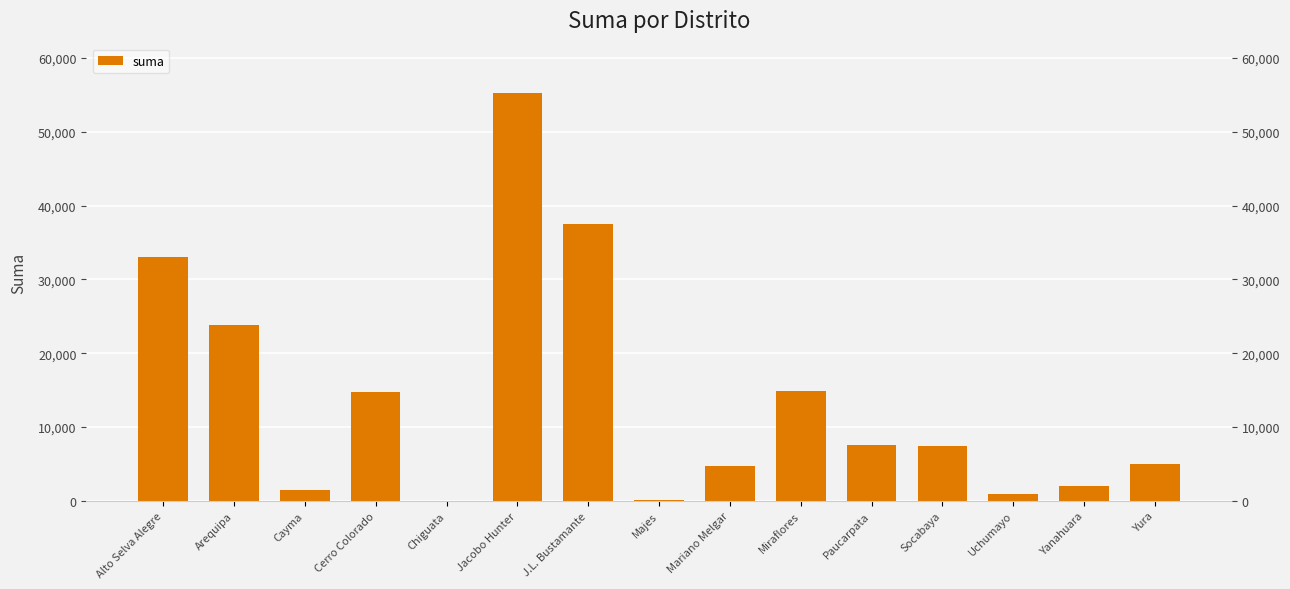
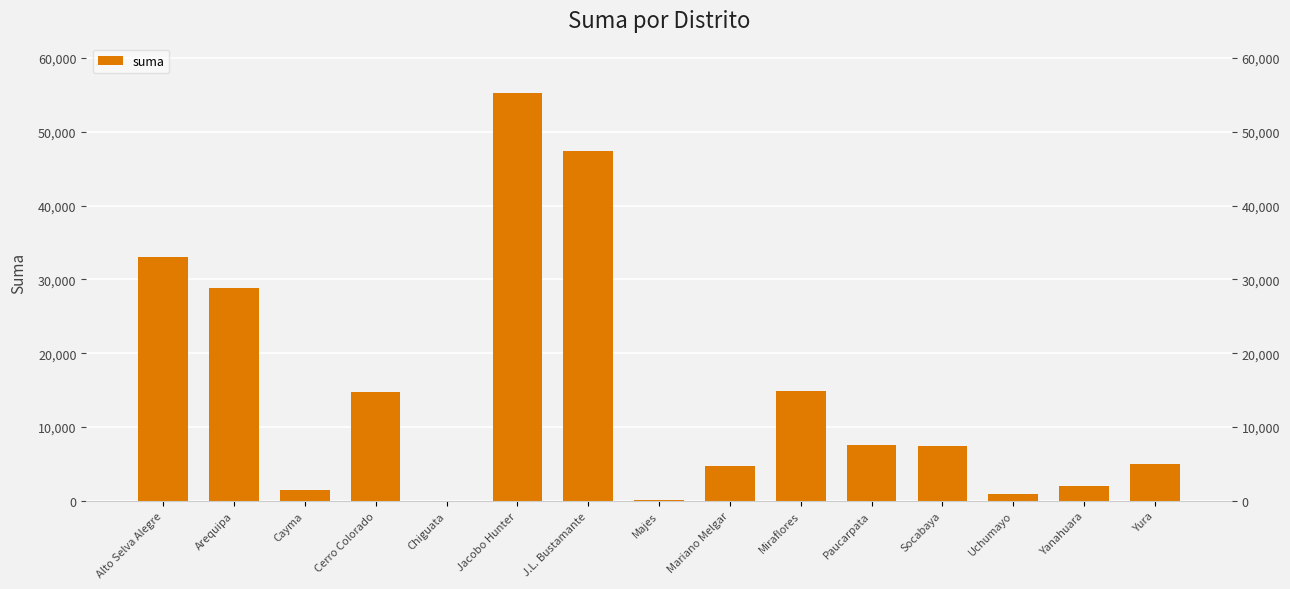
  {
    "Alto Selva Alegre": "33,000",
-   "Arequipa": "24,000",
+   "Arequipa": "29,000",
    "Cayma": "2,000",
    "Cerro Colorado": "15,000",
    "Jacobo Hunter": "55,000",
-   "J.L. Bustamante": "37,000",
+   "J.L. Bustamante": "47,000",
    "Mariano Melgar": "5,000",
    "Miraflores": "15,000",
    "Paucarpata": "8,000",
    "Socabaya": "7,000",
    "Uchumayo": "1,000",
    "Yanahuara": "2,000",
    "Yura": "5,000"
  }
